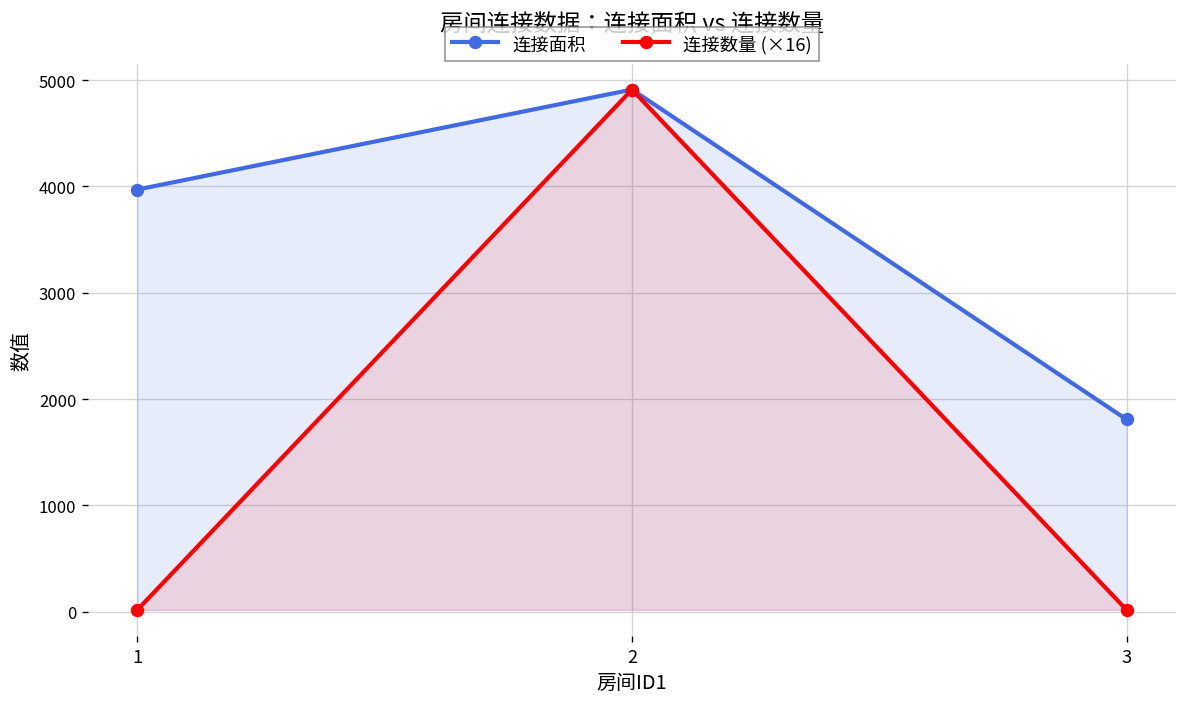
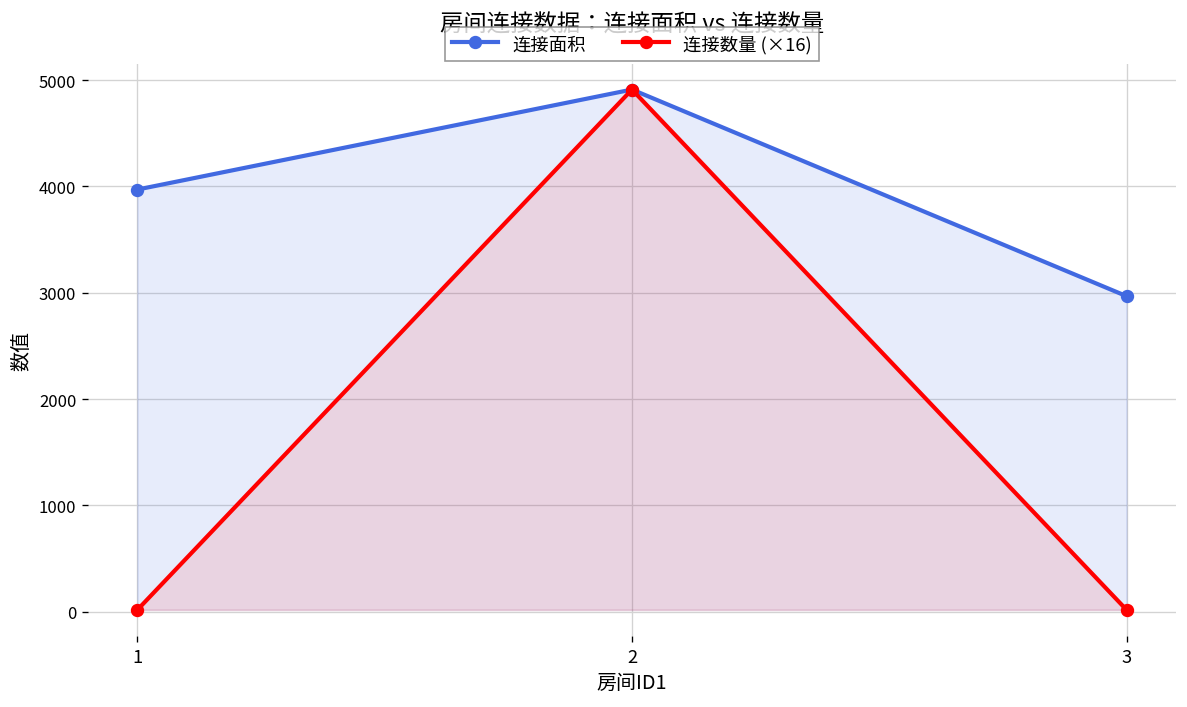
  {
    "连接面积": {
      "1": 4000,
-     "3": 1800
+     "3": 3000
    },
    "连接数量 (×16)": {
      "1": 0,
      "3": 0
    }
  }
